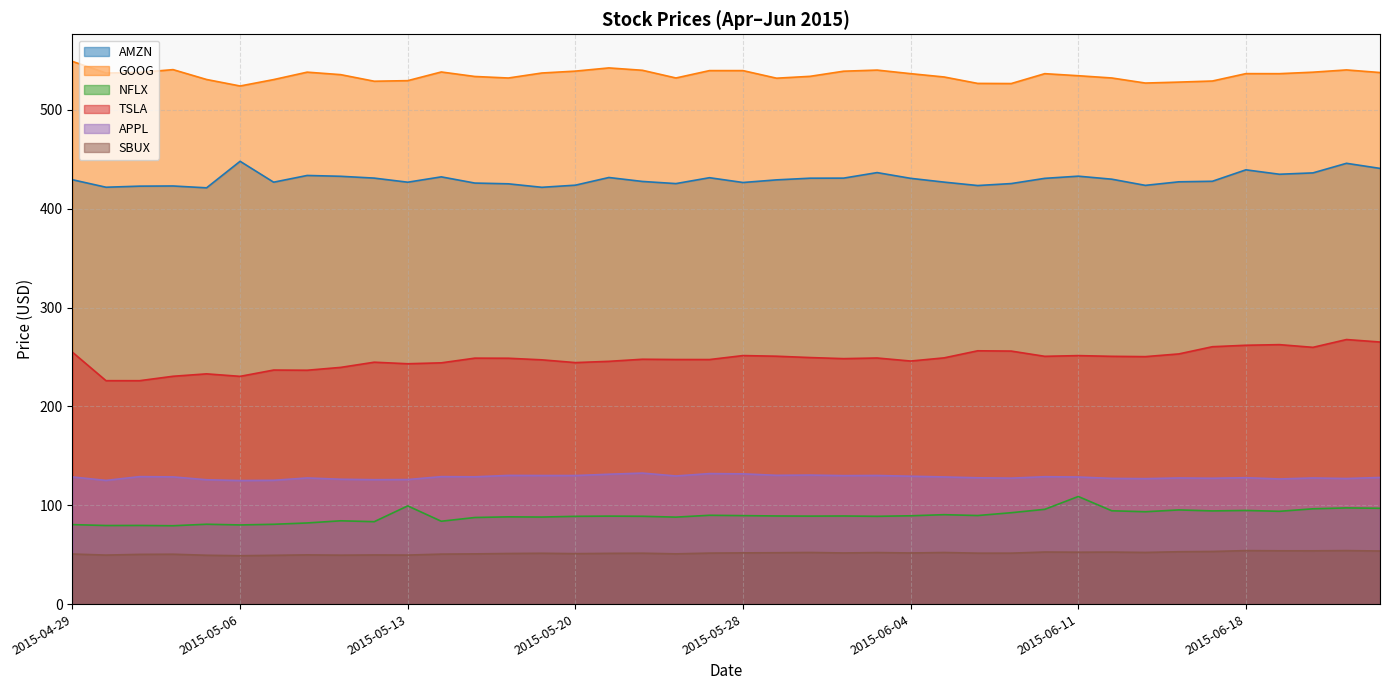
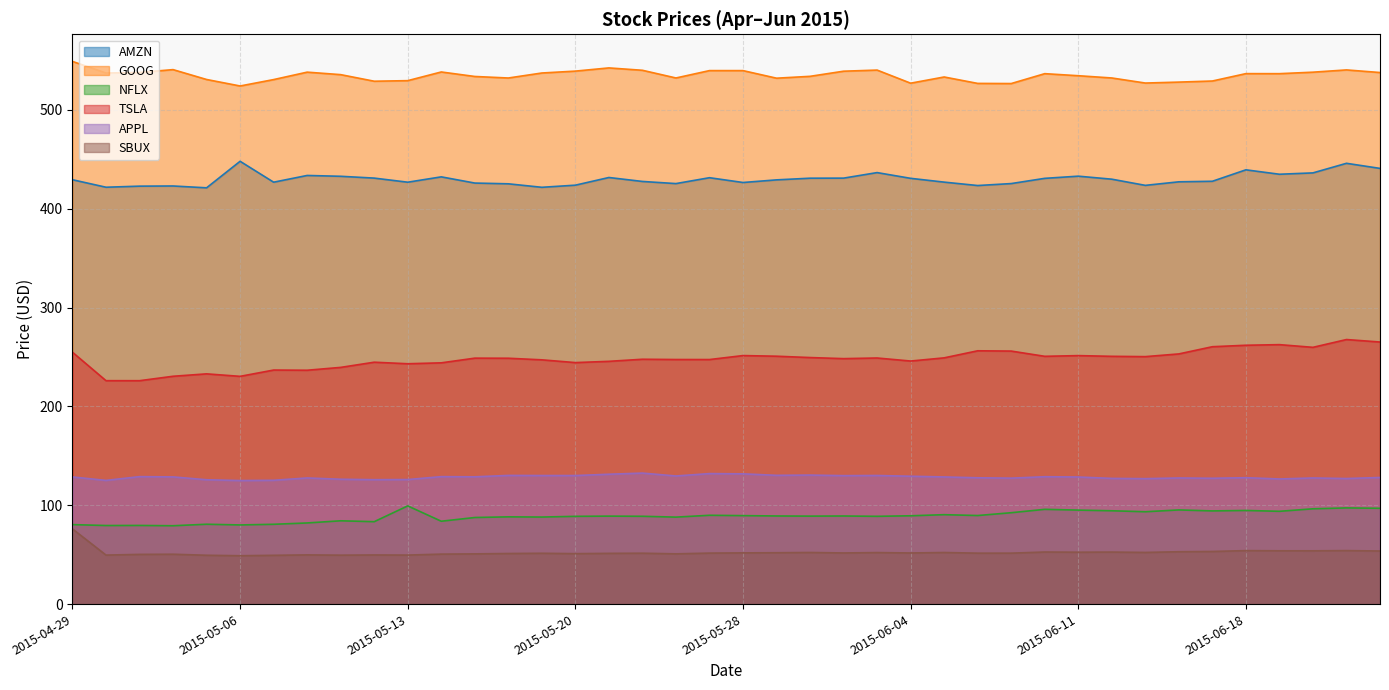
  {
    "AMZN": {
      "2015-04-29": 430,
      "2015-05-06": 450,
      "2015-05-13": 430,
      "2015-05-20": 420,
      "2015-05-28": 430,
      "2015-06-04": 430,
      "2015-06-11": 430,
      "2015-06-18": 440
    },
    "GOOG": {
      "2015-04-29": 550,
      "2015-05-06": 520,
      "2015-05-13": 530,
      "2015-05-20": 540,
      "2015-05-28": 540,
-     "2015-06-04": 540,
+     "2015-06-04": 530,
      "2015-06-11": 530,
      "2015-06-18": 540
    },
    "NFLX": {
      "2015-04-29": 80,
      "2015-05-06": 80,
      "2015-05-13": 100,
      "2015-05-20": 90,
      "2015-05-28": 90,
      "2015-06-04": 90,
-     "2015-06-11": 110,
+     "2015-06-11": 100,
      "2015-06-18": 90
    },
    "TSLA": {
      "2015-04-29": 250,
      "2015-05-06": 230,
      "2015-05-13": 240,
      "2015-05-20": 240,
      "2015-05-28": 250,
      "2015-06-04": 250,
      "2015-06-11": 250,
      "2015-06-18": 260
    },
    "APPL": {
      "2015-04-29": 130,
      "2015-05-06": 130,
      "2015-05-13": 130,
      "2015-05-20": 130,
      "2015-05-28": 130,
      "2015-06-04": 130,
      "2015-06-11": 130,
      "2015-06-18": 130
    },
    "SBUX": {
-     "2015-04-29": 50,
+     "2015-04-29": 80,
      "2015-05-06": 50,
      "2015-05-13": 50,
      "2015-05-20": 50,
      "2015-05-28": 50,
      "2015-06-04": 50,
      "2015-06-11": 50,
      "2015-06-18": 50
    }
  }
